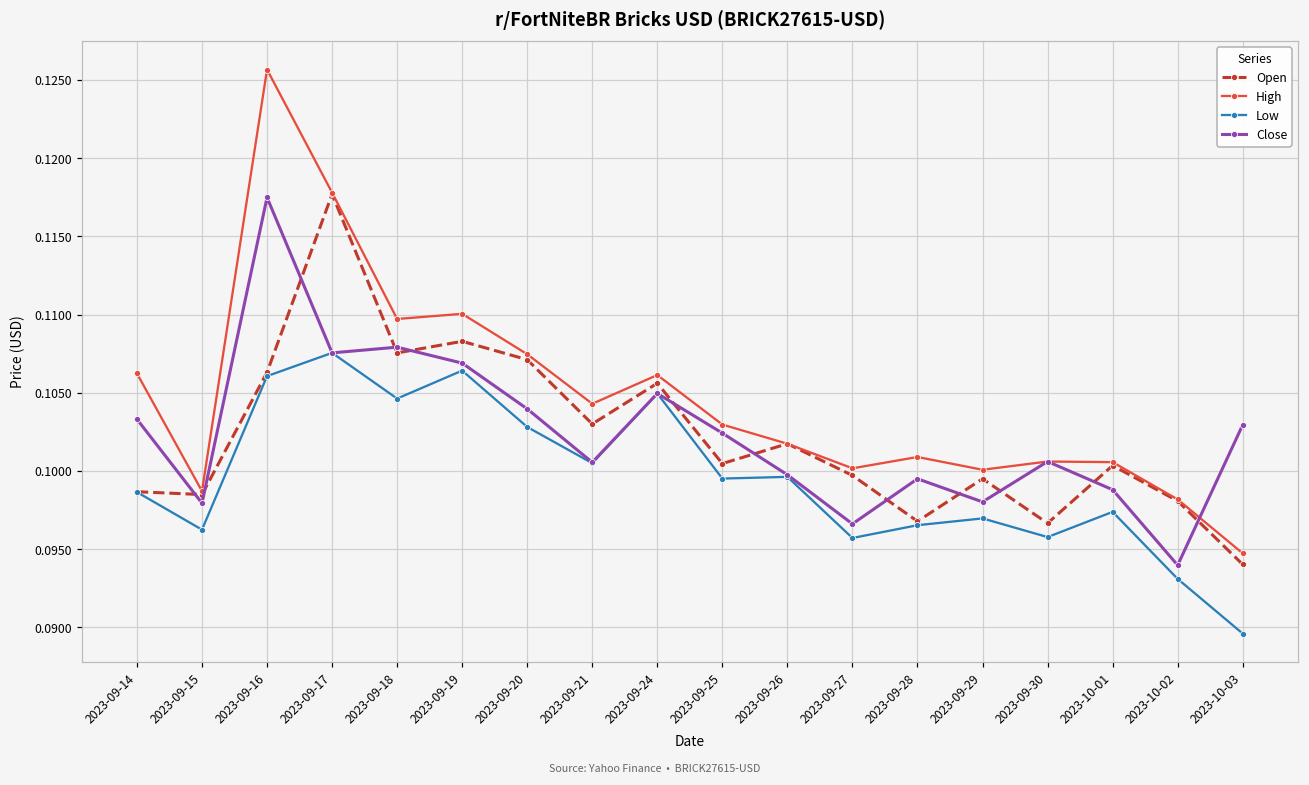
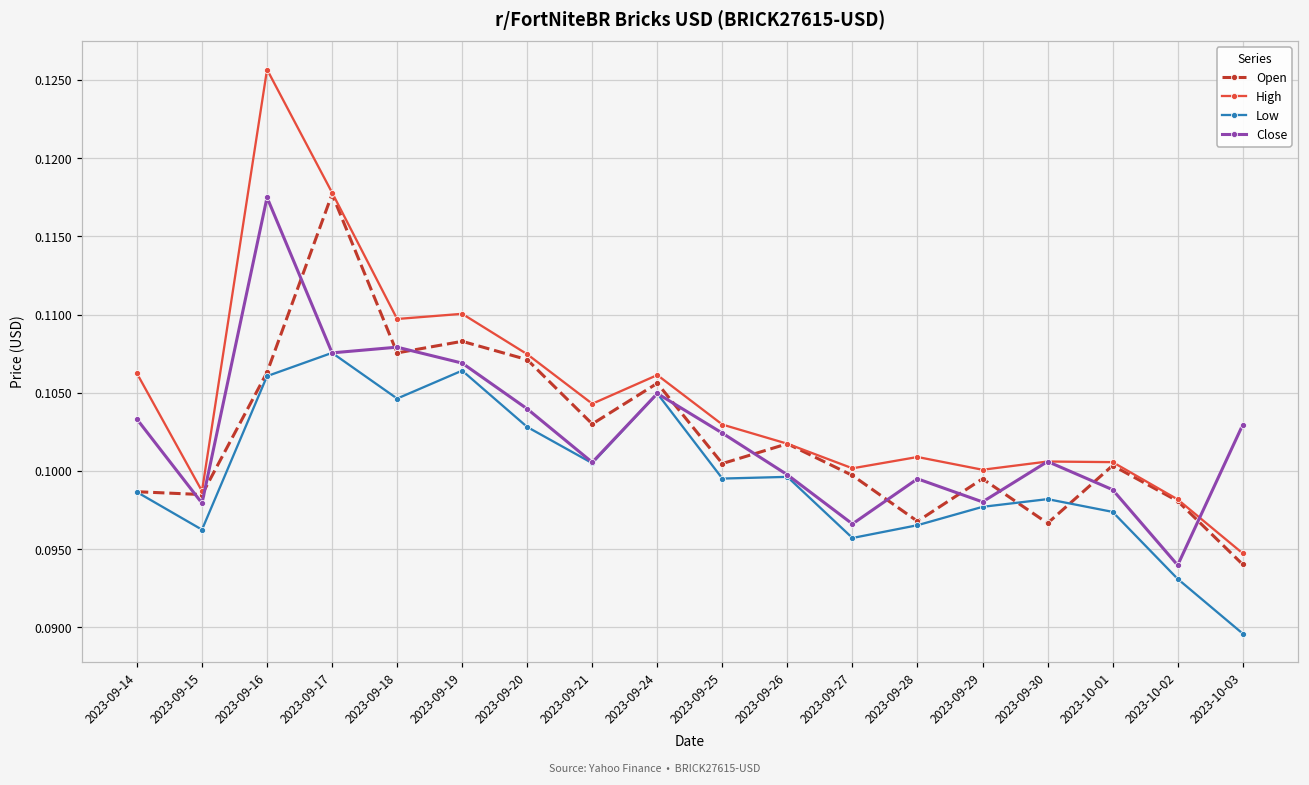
  {
    "Low": {
      "2023-09-15": 0.0963,
      "2023-09-16": 0.1061,
      "2023-09-18": 0.1046,
      "2023-09-19": 0.1064,
      "2023-09-20": 0.1028,
      "2023-09-25": 0.0995,
      "2023-09-27": 0.0957,
      "2023-09-28": 0.0965,
-     "2023-09-29": 0.0970,
-     "2023-09-30": 0.0958,
+     "2023-09-29": 0.0977,
+     "2023-09-30": 0.0982,
      "2023-10-01": 0.0974,
      "2023-10-02": 0.0931,
      "2023-10-03": 0.0896
    },
    "Close": {
      "2023-09-14": 0.1033,
      "2023-09-15": 0.0979,
      "2023-09-16": 0.1175,
      "2023-09-18": 0.1079,
      "2023-09-19": 0.1069,
      "2023-09-20": 0.1040,
      "2023-09-25": 0.1024,
      "2023-09-27": 0.0966,
      "2023-09-28": 0.0995,
      "2023-09-29": 0.0980,
      "2023-10-01": 0.0988,
      "2023-10-02": 0.0940,
      "2023-10-03": 0.1030
    }
  }
